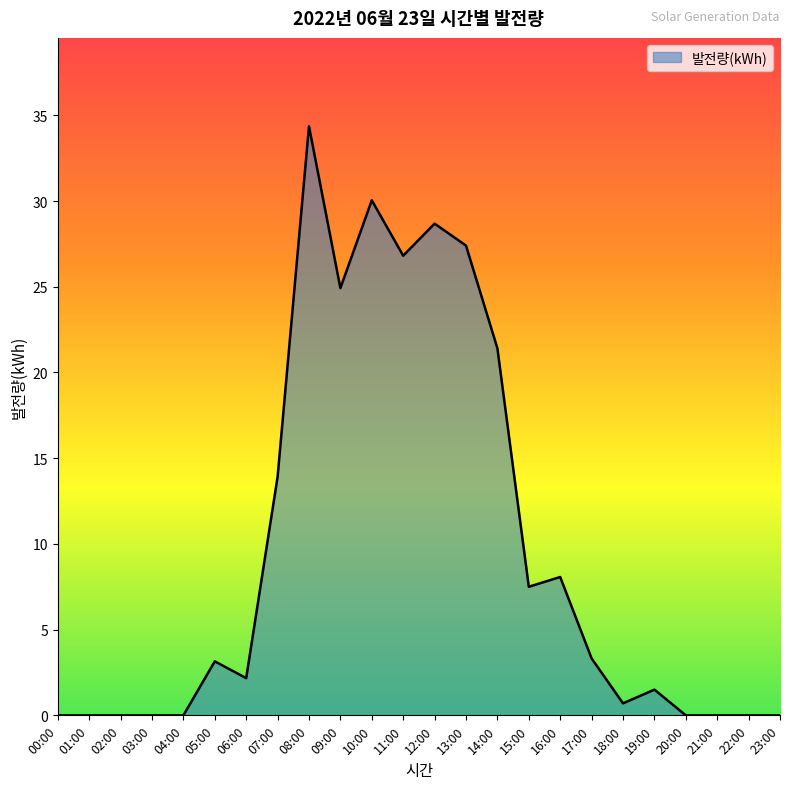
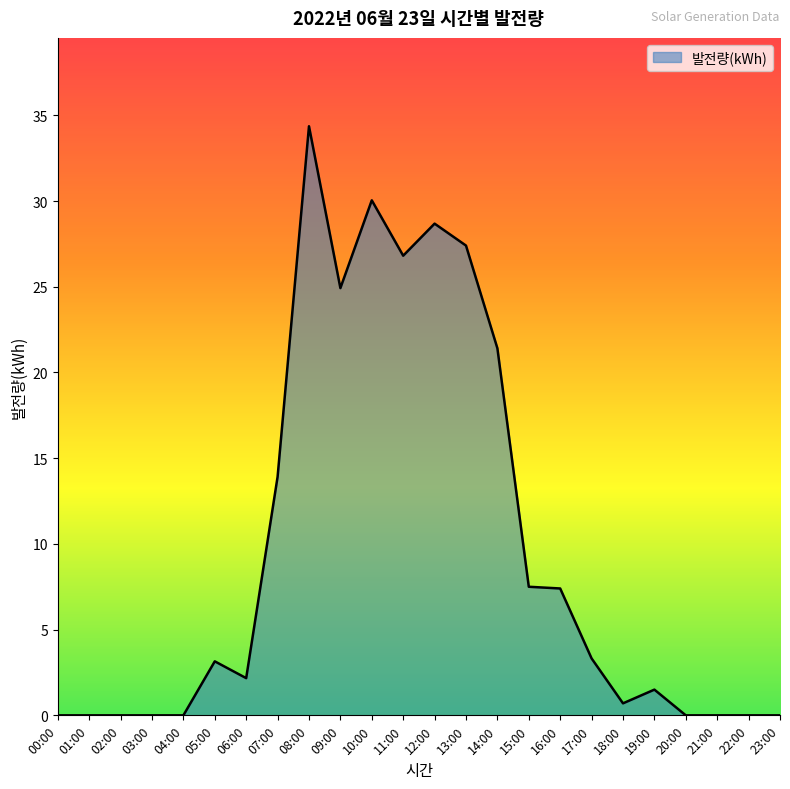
  {
    "00:00": 0.0,
    "01:00": 0.0,
    "02:00": 0.0,
    "03:00": 0.0,
    "04:00": 0.0,
    "05:00": 3.2,
    "06:00": 2.2,
    "07:00": 13.9,
    "08:00": 34.4,
    "09:00": 24.9,
    "10:00": 30.0,
    "11:00": 26.8,
    "12:00": 28.7,
    "13:00": 27.4,
    "14:00": 21.4,
    "15:00": 7.5,
-   "16:00": 8.1,
+   "16:00": 7.4,
    "17:00": 3.3,
    "18:00": 0.7,
    "19:00": 1.5,
    "20:00": 0.0,
    "21:00": 0.0,
    "22:00": 0.0,
    "23:00": 0.0
  }
